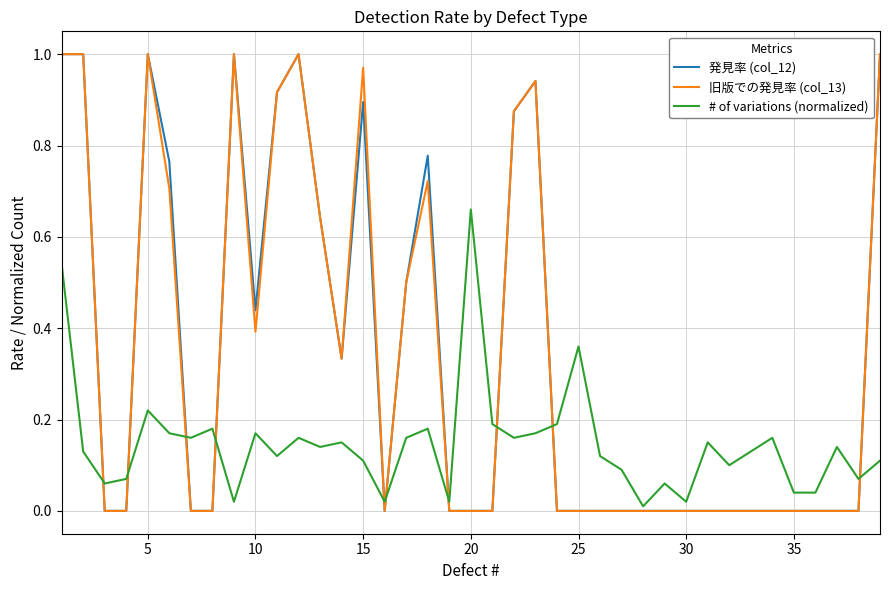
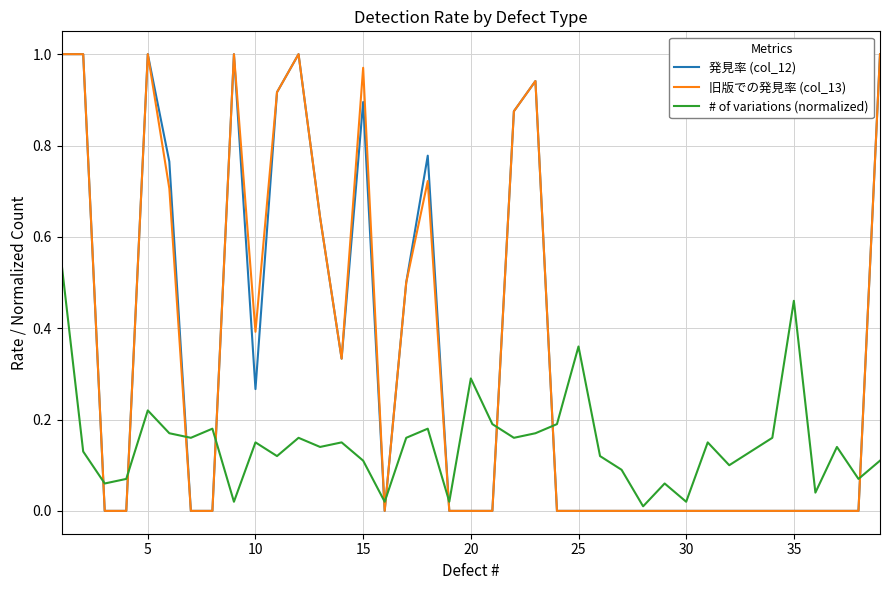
  {
    "発見率 (col_12)": {
-     "10": 0.44,
+     "10": 0.27,
      "15": 0.90
    },
    "旧版での発見率 (col_13)": {
      "10": 0.39,
      "15": 0.97
    },
    "# of variations (normalized)": {
      "5": 0.22,
-     "10": 0.17,
+     "10": 0.15,
      "15": 0.11,
-     "20": 0.66,
+     "20": 0.29,
      "25": 0.36,
      "30": 0.02,
-     "35": 0.04
+     "35": 0.46
    }
  }
